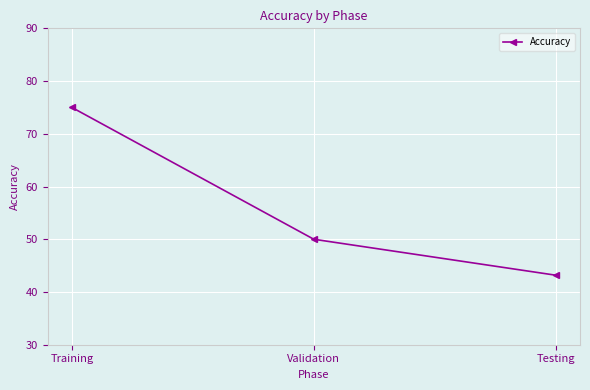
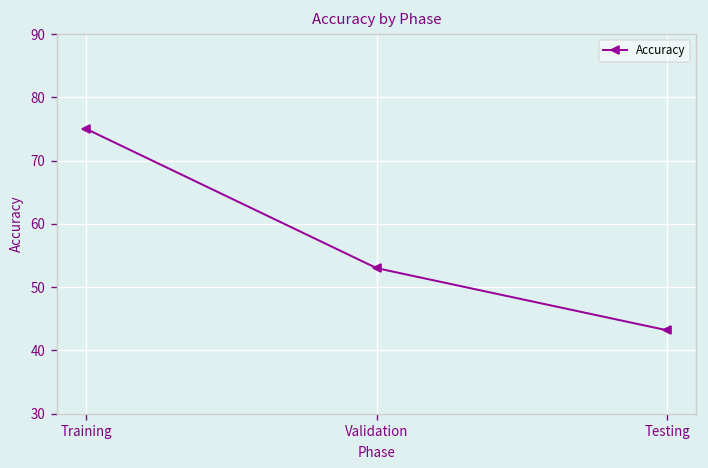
  {
    "Training": 75,
-   "Validation": 50,
+   "Validation": 53,
    "Testing": 43
  }
